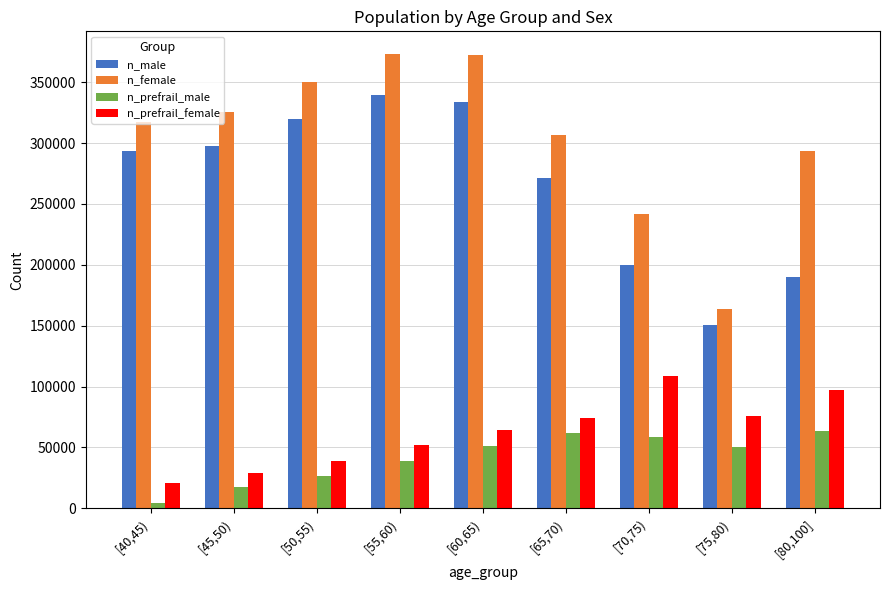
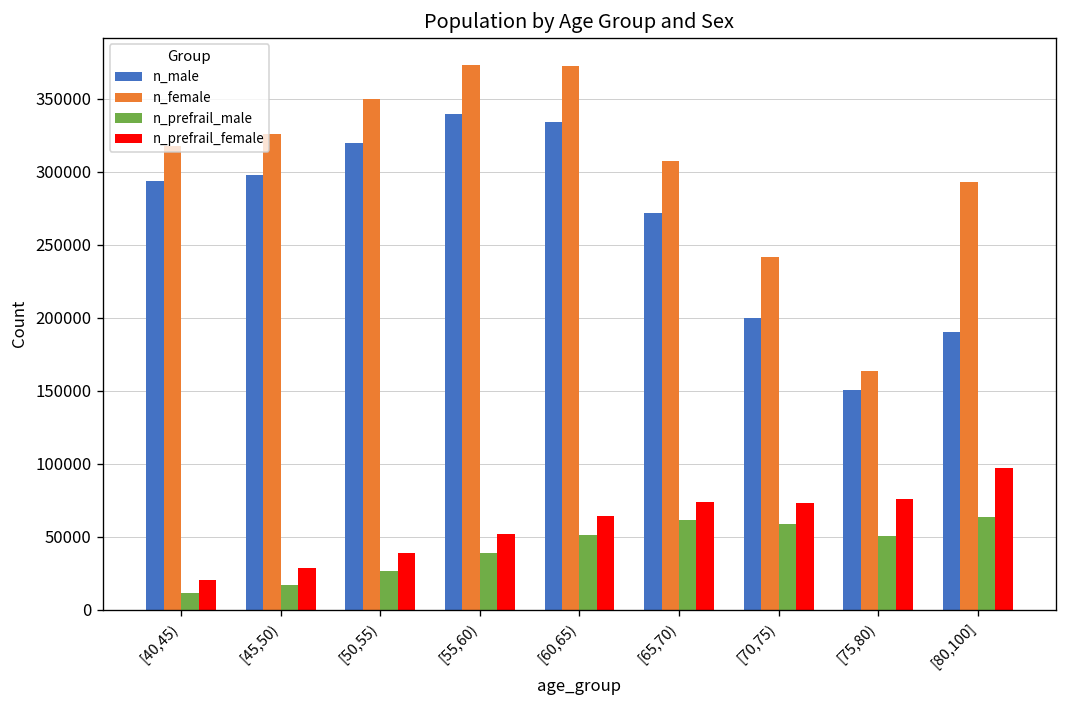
  {
    "n_male": {
      "[40,45)": 293000,
      "[45,50)": 297000,
      "[50,55)": 319000,
      "[55,60)": 339000,
      "[60,65)": 334000,
      "[65,70)": 271000,
      "[70,75)": 200000,
      "[75,80)": 150000,
      "[80,100]": 190000
    },
    "n_female": {
      "[45,50)": 326000,
      "[50,55)": 350000,
      "[55,60)": 373000,
      "[60,65)": 372000,
      "[65,70)": 307000,
      "[70,75)": 242000,
      "[75,80)": 163000,
      "[80,100]": 293000
    },
    "n_prefrail_male": {
-     "[40,45)": 4000,
+     "[40,45)": 11000,
      "[45,50)": 17000,
      "[50,55)": 27000,
      "[55,60)": 39000,
      "[60,65)": 51000,
      "[65,70)": 62000,
      "[70,75)": 59000,
      "[75,80)": 51000,
      "[80,100]": 64000
    },
    "n_prefrail_female": {
      "[40,45)": 21000,
      "[45,50)": 29000,
      "[50,55)": 39000,
      "[55,60)": 52000,
      "[60,65)": 64000,
      "[65,70)": 74000,
-     "[70,75)": 109000,
+     "[70,75)": 73000,
      "[75,80)": 76000,
      "[80,100]": 97000
    }
  }
